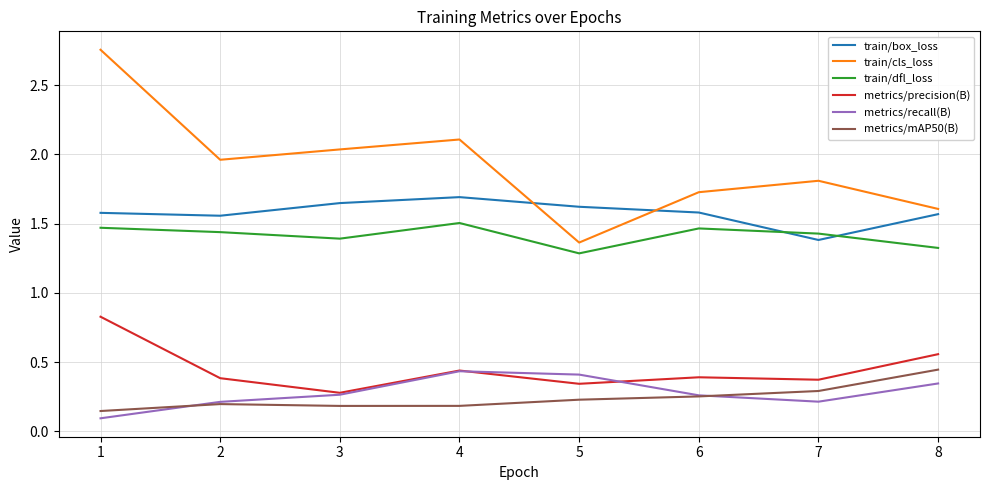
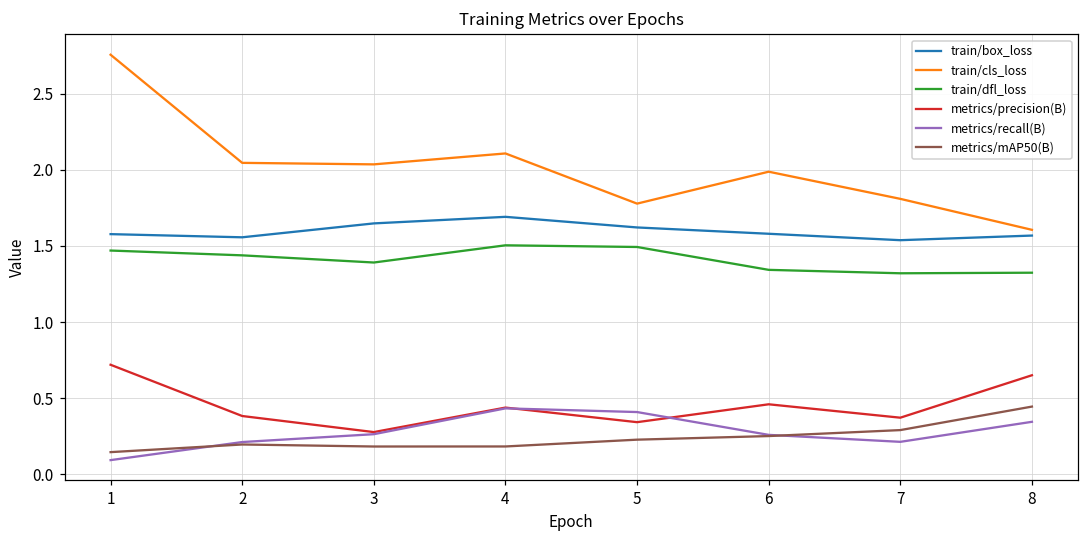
  {
    "train/box_loss": {
      "1": 1.58,
      "2": 1.56,
      "3": 1.65,
      "4": 1.69,
      "5": 1.62,
      "6": 1.58,
-     "7": 1.38,
+     "7": 1.54,
      "8": 1.57
    },
    "train/cls_loss": {
      "1": 2.76,
-     "2": 1.96,
+     "2": 2.05,
      "3": 2.04,
      "4": 2.11,
-     "5": 1.36,
-     "6": 1.73,
+     "5": 1.78,
+     "6": 1.99,
      "7": 1.81,
      "8": 1.61
    },
    "train/dfl_loss": {
      "1": 1.47,
      "2": 1.44,
      "3": 1.39,
      "4": 1.50,
-     "5": 1.28,
-     "6": 1.47,
-     "7": 1.43,
+     "5": 1.49,
+     "6": 1.34,
+     "7": 1.32,
      "8": 1.32
    },
    "metrics/precision(B)": {
-     "1": 0.83,
+     "1": 0.72,
      "2": 0.38,
      "5": 0.34,
-     "6": 0.39,
+     "6": 0.46,
      "7": 0.37,
-     "8": 0.56
+     "8": 0.65
    },
    "metrics/recall(B)": {
      "1": 0.09,
      "5": 0.41,
      "7": 0.21,
      "8": 0.34
    },
    "metrics/mAP50(B)": {
      "1": 0.15,
      "3": 0.18,
      "4": 0.18,
      "5": 0.23,
      "7": 0.29,
      "8": 0.44
    }
  }
